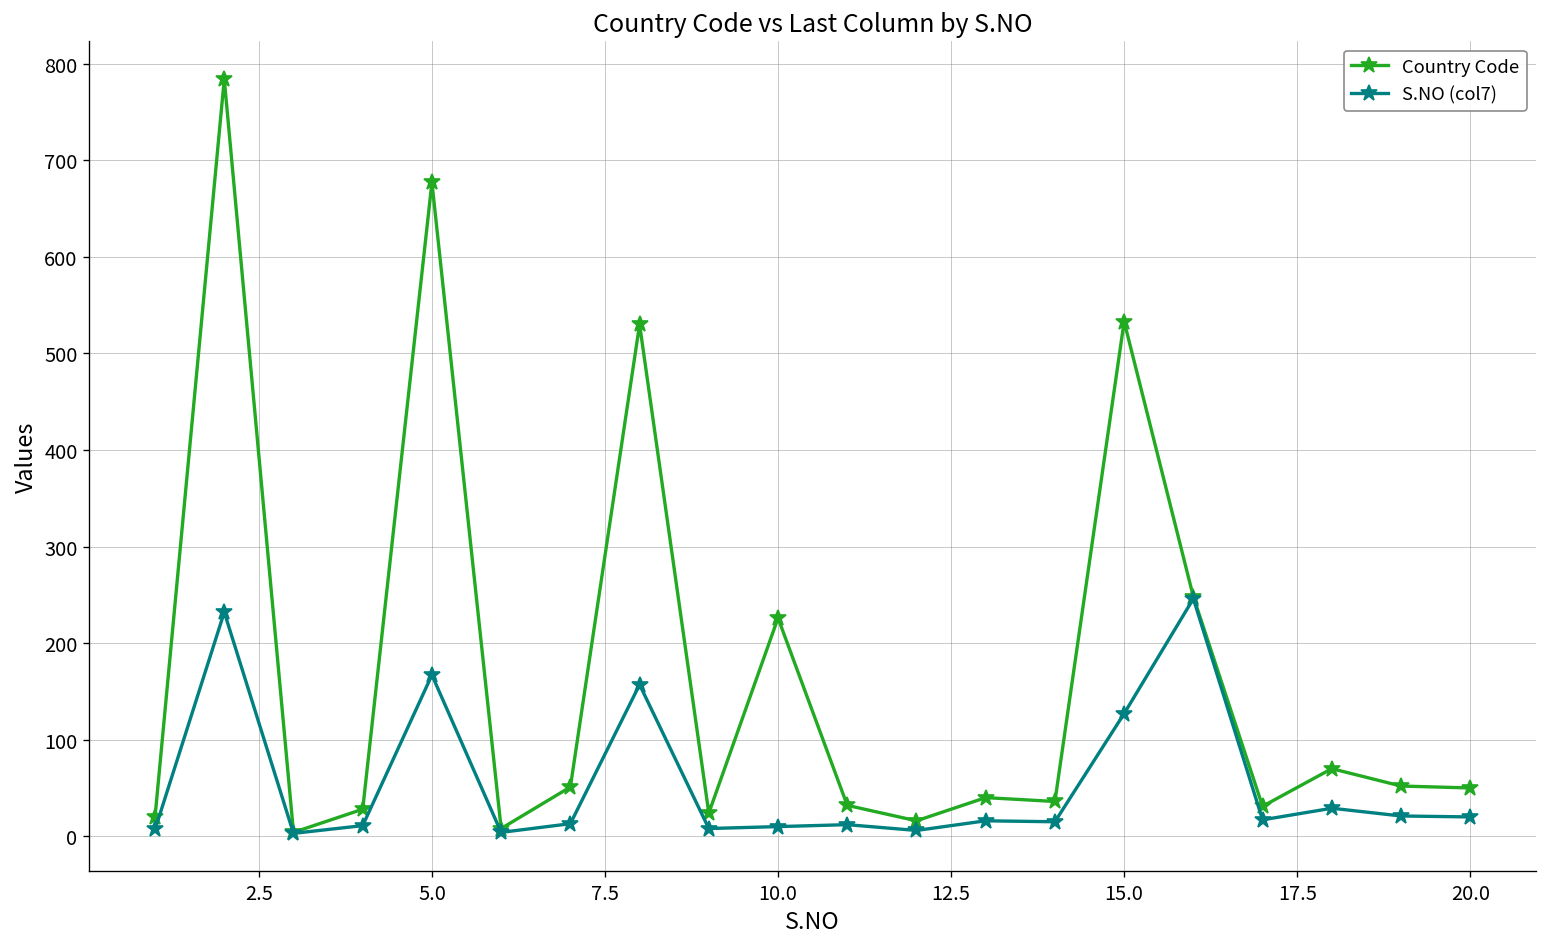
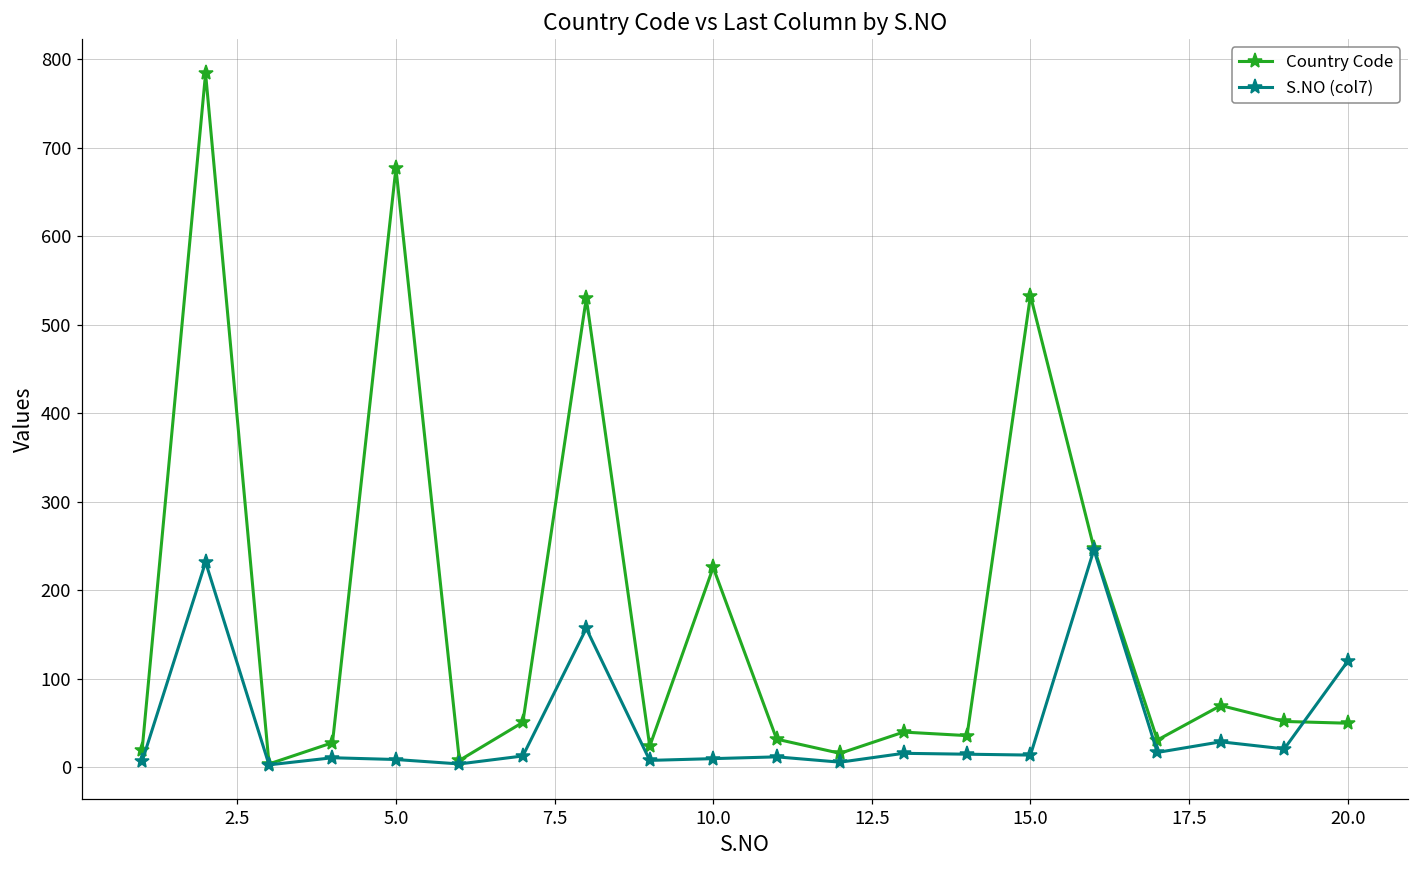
  {
    "Country Code": {
      "5.0": 680,
      "10.0": 230,
      "15.0": 530,
      "20.0": 50
    },
    "S.NO (col7)": {
-     "5.0": 170,
+     "5.0": 10,
      "10.0": 10,
-     "15.0": 130,
-     "20.0": 20
+     "15.0": 10,
+     "20.0": 120
    }
  }
